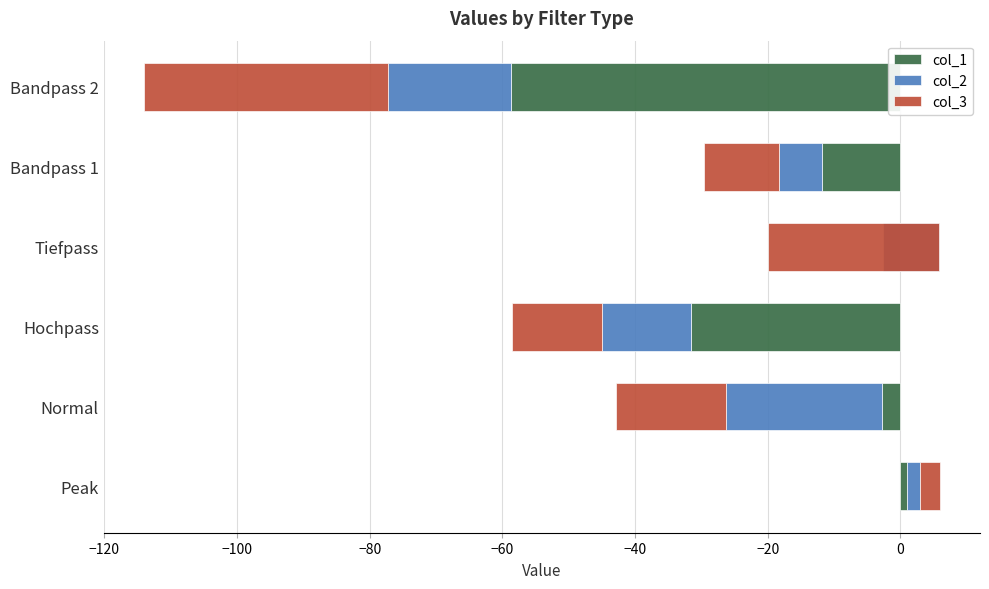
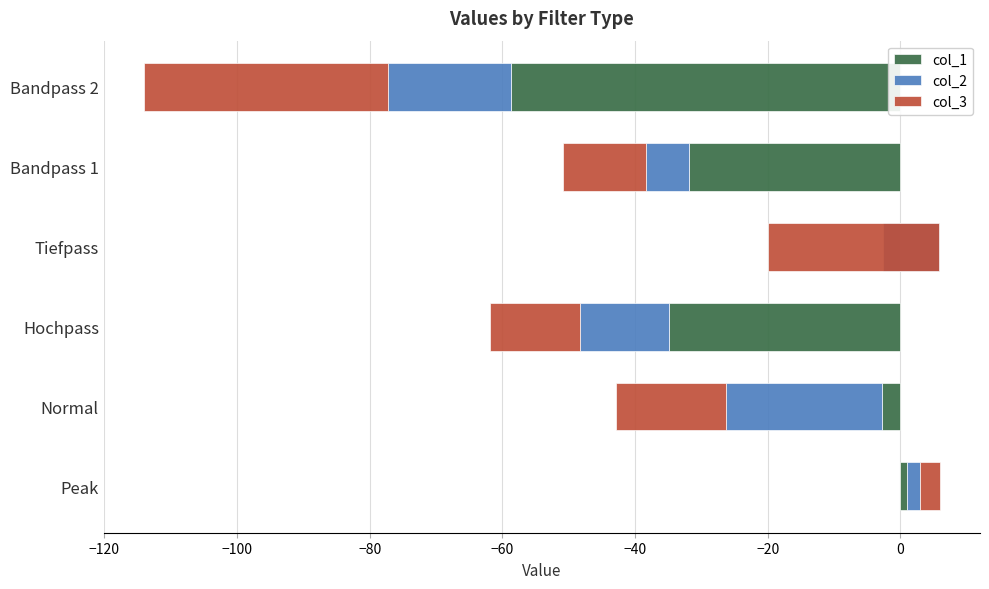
  {
    "col_1": {
      "Bandpass 2": -59,
-     "Bandpass 1": -12,
-     "Hochpass": -32,
+     "Bandpass 1": -32,
+     "Hochpass": -35,
      "Normal": -3,
      "Peak": 1
    },
    "col_2": {
      "Bandpass 2": -18,
      "Bandpass 1": -6,
      "Tiefpass": 8,
      "Hochpass": -13,
      "Normal": -23,
      "Peak": 2
    },
    "col_3": {
      "Bandpass 2": -37,
-     "Bandpass 1": -11,
+     "Bandpass 1": -13,
      "Tiefpass": -26,
      "Hochpass": -14,
      "Normal": -17,
      "Peak": 3
    }
  }
